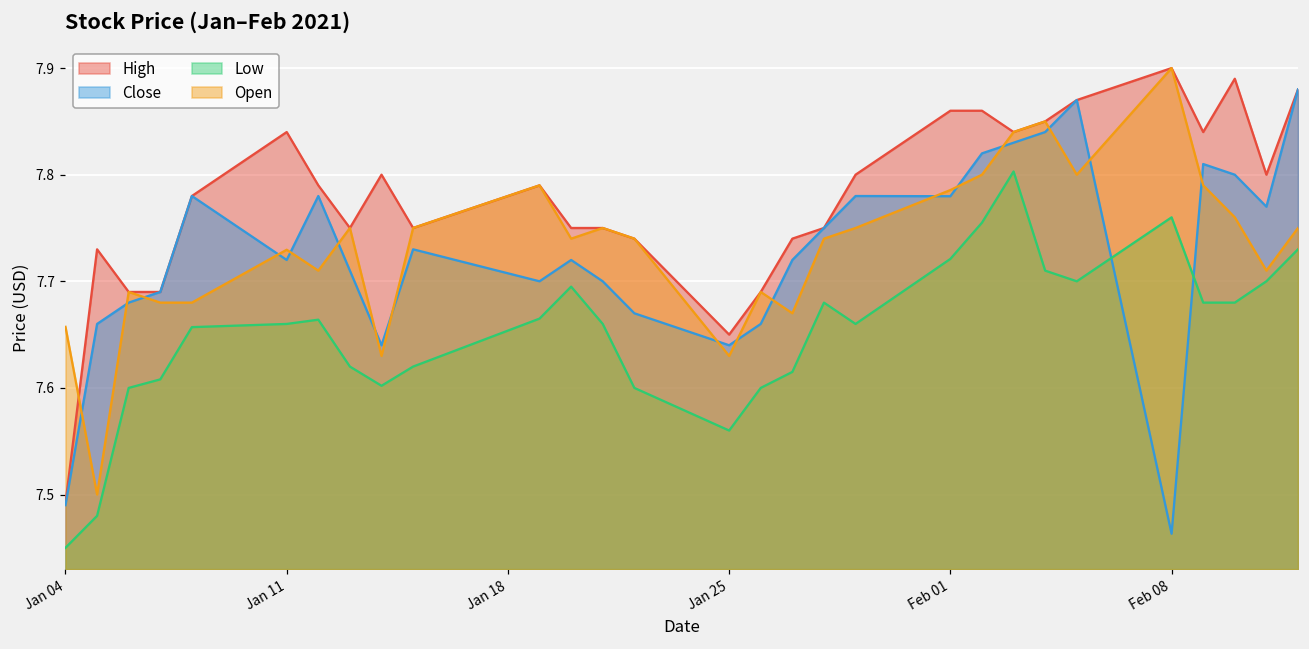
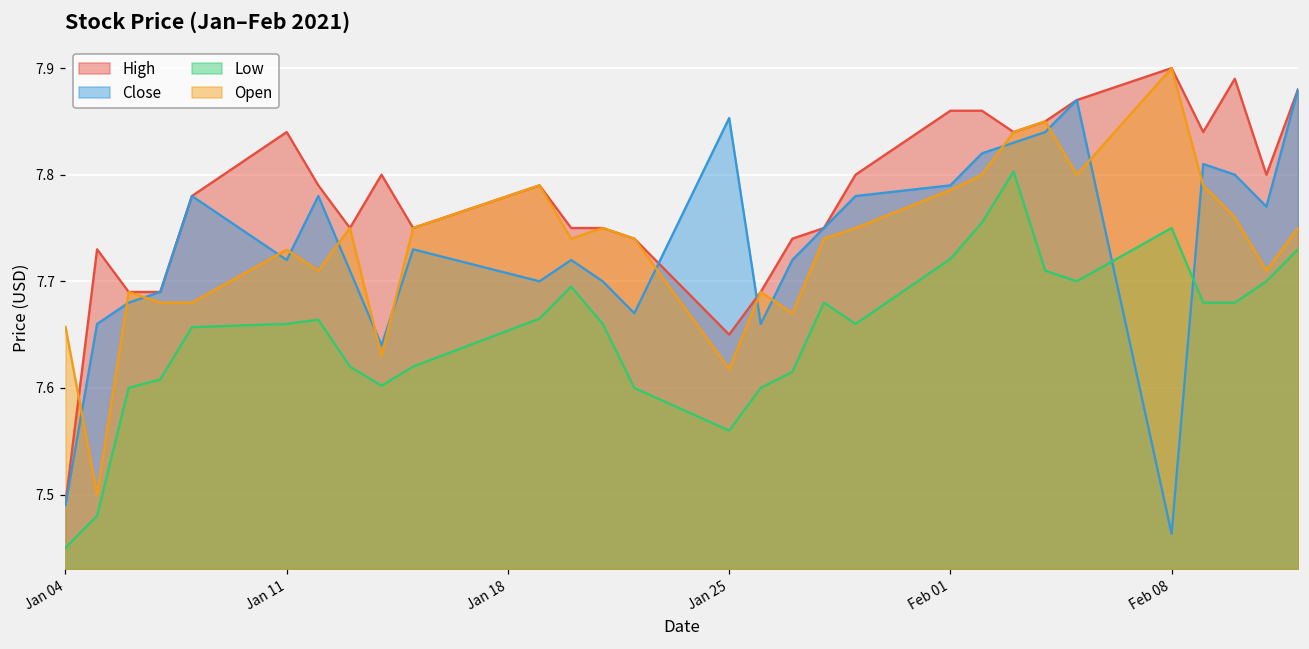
  {
    "High": {
      "Jan 11": 7.84,
      "Jan 25": 7.65,
      "Feb 01": 7.86
    },
    "Close": {
      "Jan 11": 7.72,
-     "Jan 25": 7.64,
-     "Feb 01": 7.78,
+     "Jan 25": 7.85,
+     "Feb 01": 7.79,
      "Feb 08": 7.46
    },
    "Low": {
      "Jan 04": 7.45,
      "Jan 11": 7.66,
      "Jan 25": 7.56,
      "Feb 01": 7.72,
-     "Feb 08": 7.76
+     "Feb 08": 7.75
    },
    "Open": {
      "Jan 04": 7.66,
      "Jan 11": 7.73,
-     "Jan 25": 7.63,
+     "Jan 25": 7.62,
      "Feb 01": 7.79
    }
  }
